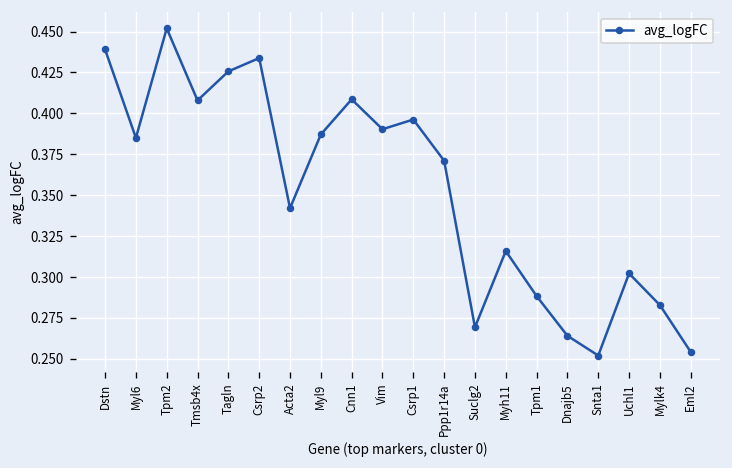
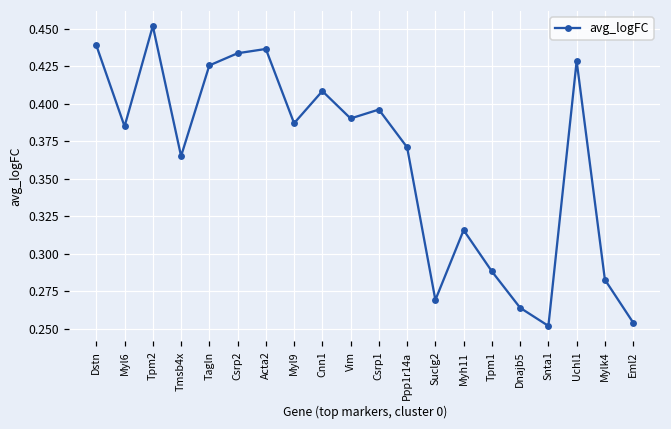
  {
    "Dstn": 0.439,
    "Myl6": 0.385,
    "Tpm2": 0.452,
-   "Tmsb4x": 0.408,
+   "Tmsb4x": 0.365,
    "Tagln": 0.426,
    "Csrp2": 0.434,
-   "Acta2": 0.342,
+   "Acta2": 0.437,
    "Myl9": 0.387,
    "Cnn1": 0.409,
    "Vim": 0.390,
    "Csrp1": 0.396,
    "Ppp1r14a": 0.371,
    "Suclg2": 0.269,
    "Myh11": 0.316,
    "Tpm1": 0.288,
    "Dnajb5": 0.264,
    "Snta1": 0.252,
-   "Uchl1": 0.302,
+   "Uchl1": 0.429,
    "Mylk4": 0.283,
    "Eml2": 0.254
  }
